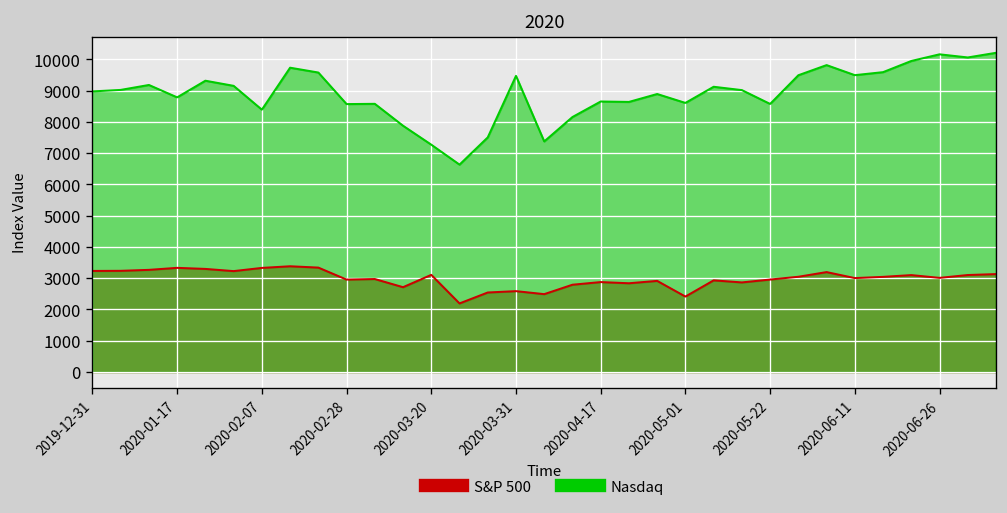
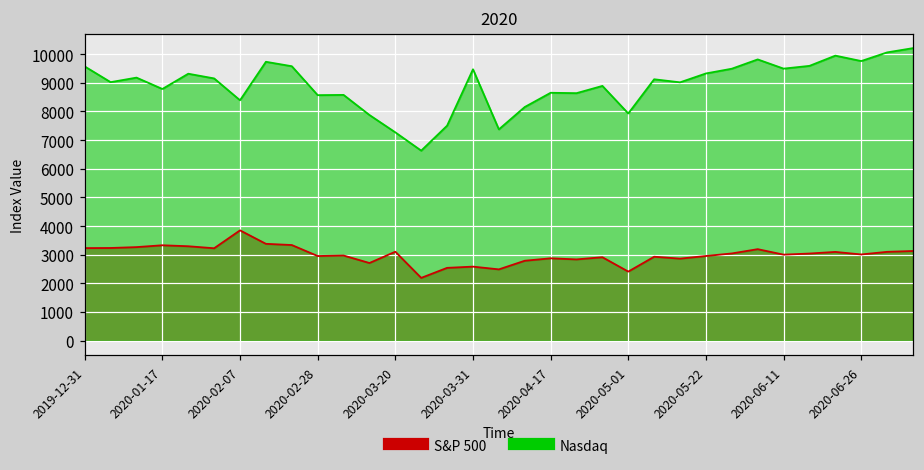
  {
    "S&P 500": {
      "2019-12-31": 3200,
      "2020-01-17": 3300,
-     "2020-02-07": 3300,
+     "2020-02-07": 3900,
      "2020-02-28": 3000,
      "2020-03-20": 3100,
      "2020-03-31": 2600,
      "2020-04-17": 2900,
      "2020-05-01": 2400,
      "2020-05-22": 3000,
      "2020-06-11": 3000,
      "2020-06-26": 3000
    },
    "Nasdaq": {
-     "2019-12-31": 9000,
+     "2019-12-31": 9600,
      "2020-01-17": 8800,
      "2020-02-07": 8400,
      "2020-02-28": 8600,
      "2020-03-20": 7300,
      "2020-03-31": 9500,
      "2020-04-17": 8700,
-     "2020-05-01": 8600,
-     "2020-05-22": 8600,
+     "2020-05-01": 7900,
+     "2020-05-22": 9300,
      "2020-06-11": 9500,
-     "2020-06-26": 10200
+     "2020-06-26": 9800
    }
  }
